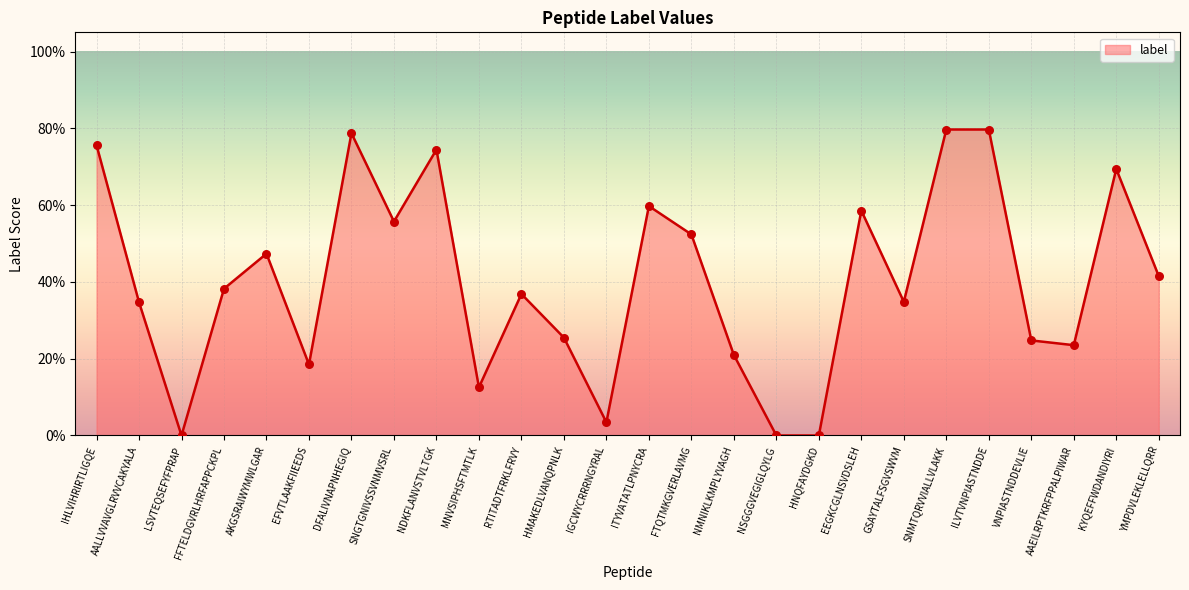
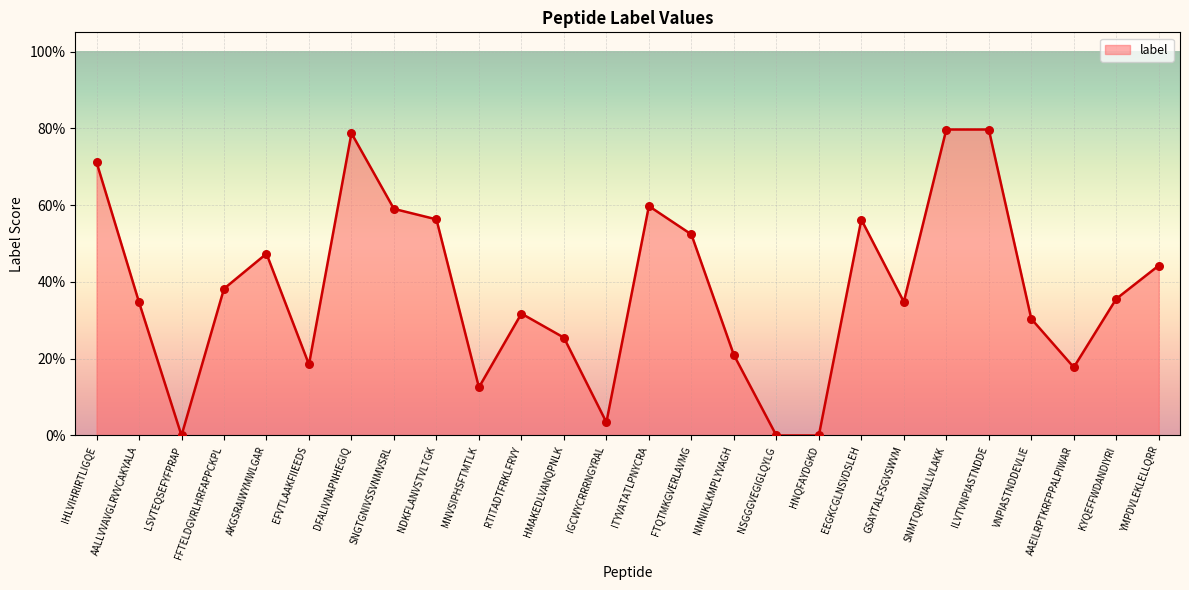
  {
-   "IHLVIHRIRTLIGQE": "76%",
+   "IHLVIHRIRTLIGQE": "71%",
    "AALLVVAVGLRVVCAKYALA": "35%",
    "LSVTEQSEFYFPRAP": "0%",
    "FFTELDGVRLHRFAPPCKPL": "38%",
    "AKGSRAIWYMWLGAR": "47%",
    "EFVTLAAKFIIEEDS": "18%",
    "DFALIVNAPNHEGIQ": "79%",
-   "SNGTGNIVSSVNMVSRL": "56%",
-   "NDKFLANVSTVLTGK": "74%",
+   "SNGTGNIVSSVNMVSRL": "59%",
+   "NDKFLANVSTVLTGK": "56%",
    "MNVSIPHSFTMTLK": "13%",
-   "RTITADTFRKLFRVY": "37%",
+   "RTITADTFRKLFRVY": "32%",
    "HMAKEDLVANQPNLK": "25%",
    "IGCWYCRRRNGYRAL": "3%",
    "ITYVATATLPNYCRA": "60%",
    "FTQTMKGVERLAVMG": "52%",
    "NMNIKLKMPLYVAGH": "21%",
    "NSGGGVEGIGLQYLG": "0%",
    "HNQFAYDGKD": "0%",
-   "EEGKCGLNSVDSLEH": "59%",
+   "EEGKCGLNSVDSLEH": "56%",
    "GSAYTALFSGVSWVM": "35%",
    "SNMTQRVVIALLVLAKK": "80%",
    "ILVTVNPIASTNDDE": "80%",
-   "VNPIASTNDDEVLIE": "25%",
-   "AAEILRPTKRFPPALPIWAR": "24%",
-   "KYQEFFWDANDIYRI": "69%",
-   "YMPDVLEKLELLQRR": "41%"
+   "VNPIASTNDDEVLIE": "30%",
+   "AAEILRPTKRFPPALPIWAR": "18%",
+   "KYQEFFWDANDIYRI": "36%",
+   "YMPDVLEKLELLQRR": "44%"
  }
